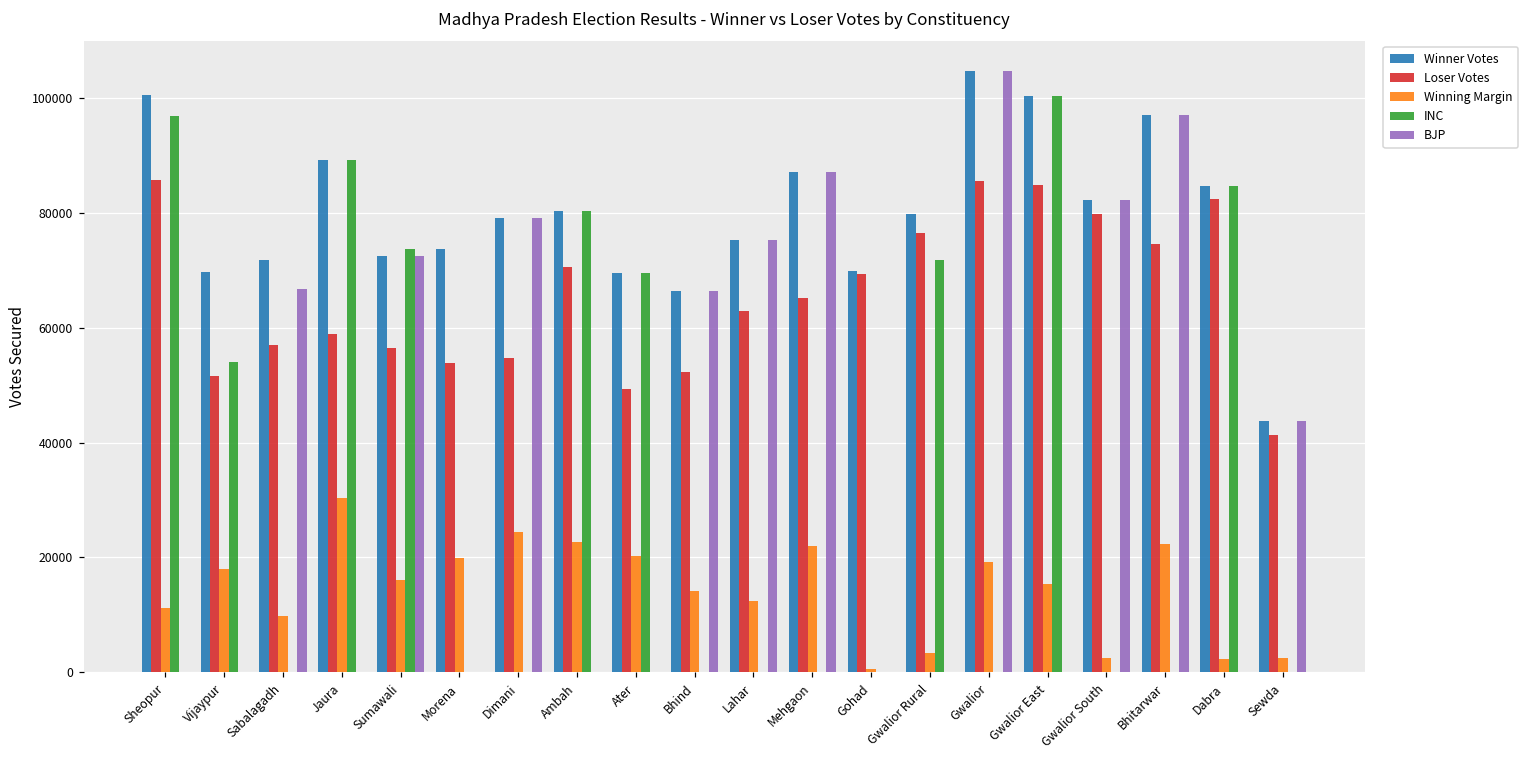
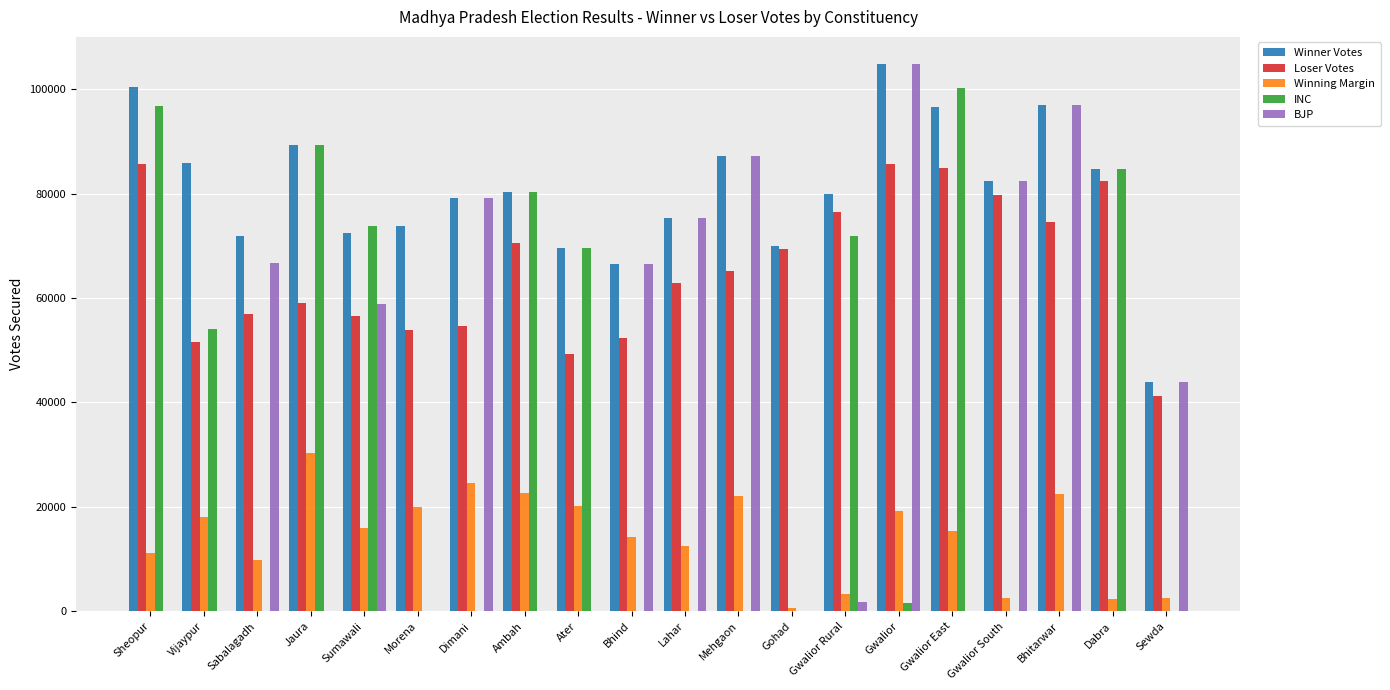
  {
    "Winner Votes": {
      "Sheopur": 100000,
-     "Vijaypur": 70000,
+     "Vijaypur": 86000,
      "Sabalagadh": 72000,
      "Jaura": 89000,
      "Sumawali": 73000,
      "Morena": 74000,
      "Dimani": 79000,
      "Ambah": 80000,
      "Ater": 70000,
      "Bhind": 66000,
      "Lahar": 75000,
      "Mehgaon": 87000,
      "Gohad": 70000,
      "Gwalior Rural": 80000,
      "Gwalior": 105000,
-     "Gwalior East": 100000,
+     "Gwalior East": 97000,
      "Gwalior South": 82000,
      "Bhitarwar": 97000,
      "Dabra": 85000,
      "Sewda": 44000
    },
    "Loser Votes": {
      "Sheopur": 86000,
      "Vijaypur": 52000,
      "Sabalagadh": 57000,
      "Jaura": 59000,
      "Sumawali": 57000,
      "Morena": 54000,
      "Dimani": 55000,
      "Ambah": 71000,
      "Ater": 49000,
      "Bhind": 52000,
      "Lahar": 63000,
      "Mehgaon": 65000,
      "Gohad": 69000,
      "Gwalior Rural": 77000,
      "Gwalior": 86000,
      "Gwalior East": 85000,
      "Gwalior South": 80000,
      "Bhitarwar": 75000,
      "Dabra": 82000,
      "Sewda": 41000
    },
    "Winning Margin": {
      "Sheopur": 11000,
      "Vijaypur": 18000,
      "Sabalagadh": 10000,
      "Jaura": 30000,
      "Sumawali": 16000,
      "Morena": 20000,
      "Dimani": 24000,
      "Ambah": 23000,
      "Ater": 20000,
      "Bhind": 14000,
      "Lahar": 12000,
      "Mehgaon": 22000,
      "Gohad": 1000,
      "Gwalior Rural": 3000,
      "Gwalior": 19000,
      "Gwalior East": 15000,
      "Gwalior South": 3000,
      "Bhitarwar": 22000,
      "Dabra": 2000,
      "Sewda": 3000
    },
    "INC": {
      "Sheopur": 97000,
      "Vijaypur": 54000,
      "Sabalagadh": 0,
      "Jaura": 89000,
      "Sumawali": 74000,
      "Morena": 0,
      "Dimani": 0,
      "Ambah": 80000,
      "Ater": 70000,
      "Bhind": 0,
      "Lahar": 0,
      "Mehgaon": 0,
      "Gohad": 0,
      "Gwalior Rural": 72000,
-     "Gwalior": 0,
+     "Gwalior": 2000,
      "Gwalior East": 100000,
      "Gwalior South": 0,
      "Bhitarwar": 0,
      "Dabra": 85000,
      "Sewda": 0
    },
    "BJP": {
      "Sheopur": 0,
      "Vijaypur": 0,
      "Sabalagadh": 67000,
      "Jaura": 0,
-     "Sumawali": 73000,
+     "Sumawali": 59000,
      "Morena": 0,
      "Dimani": 79000,
      "Ambah": 0,
      "Ater": 0,
      "Bhind": 66000,
      "Lahar": 75000,
      "Mehgaon": 87000,
      "Gohad": 0,
-     "Gwalior Rural": 0,
+     "Gwalior Rural": 2000,
      "Gwalior": 105000,
      "Gwalior East": 0,
      "Gwalior South": 82000,
      "Bhitarwar": 97000,
      "Dabra": 0,
      "Sewda": 44000
    }
  }
